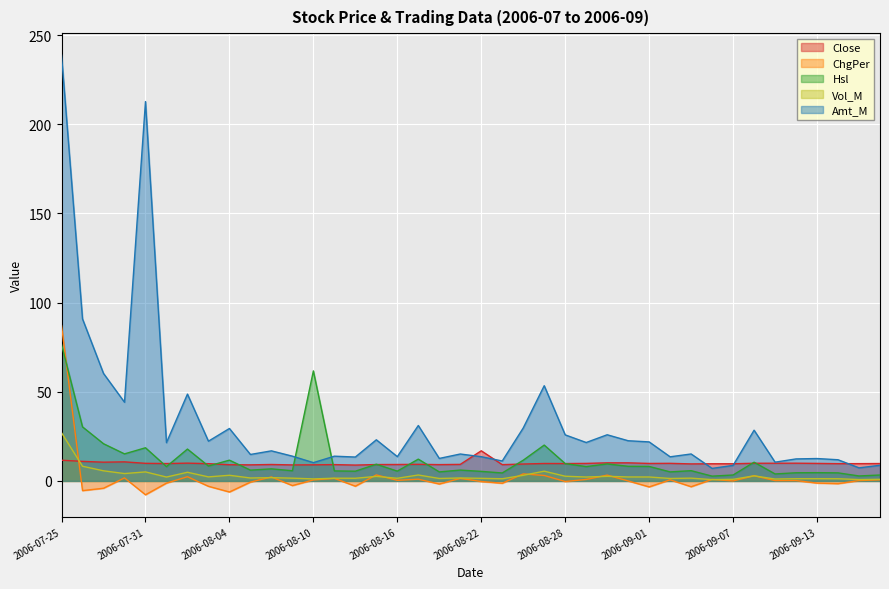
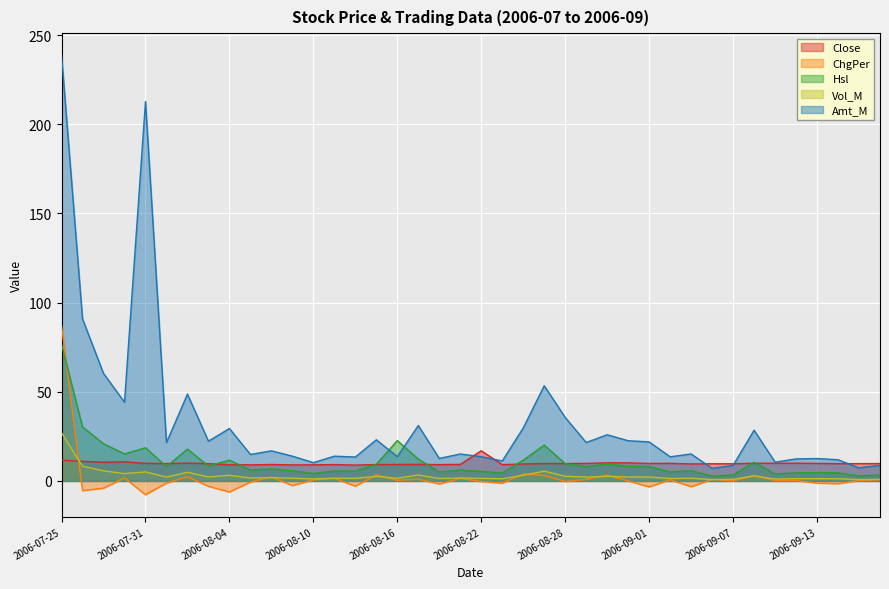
  {
    "Close": {
      "2006-07-25": 12,
      "2006-07-31": 10,
      "2006-08-04": 9,
      "2006-08-16": 9,
      "2006-08-22": 17,
      "2006-09-01": 10,
      "2006-09-13": 10
    },
    "Hsl": {
      "2006-07-25": 77,
      "2006-07-31": 19,
      "2006-08-04": 12,
-     "2006-08-10": 62,
-     "2006-08-16": 5,
+     "2006-08-10": 4,
+     "2006-08-16": 23,
      "2006-08-22": 5,
      "2006-09-01": 8,
      "2006-09-07": 3,
      "2006-09-13": 5
    },
    "Vol_M": {
      "2006-07-25": 27,
      "2006-07-31": 5,
      "2006-08-04": 3,
      "2006-08-22": 1,
      "2006-08-28": 3,
      "2006-09-01": 2
    },
    "Amt_M": {
      "2006-07-25": 239,
      "2006-07-31": 213,
      "2006-08-04": 29,
      "2006-08-16": 14,
      "2006-08-22": 14,
-     "2006-08-28": 26,
+     "2006-08-28": 36,
      "2006-09-01": 22,
      "2006-09-13": 13
    }
  }
